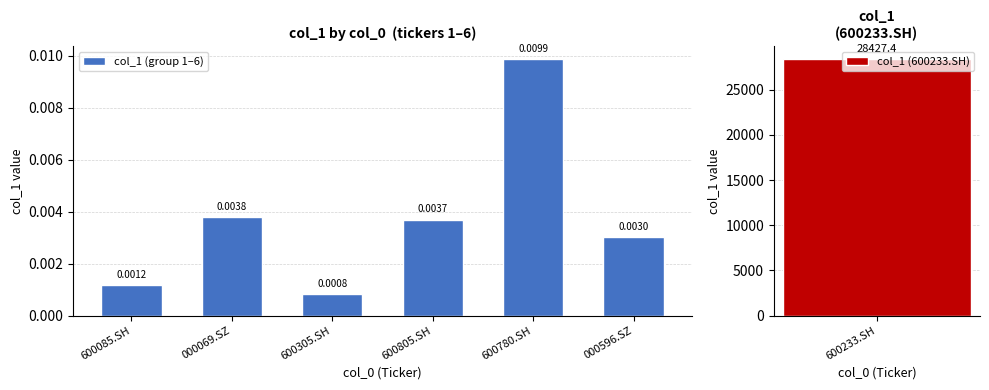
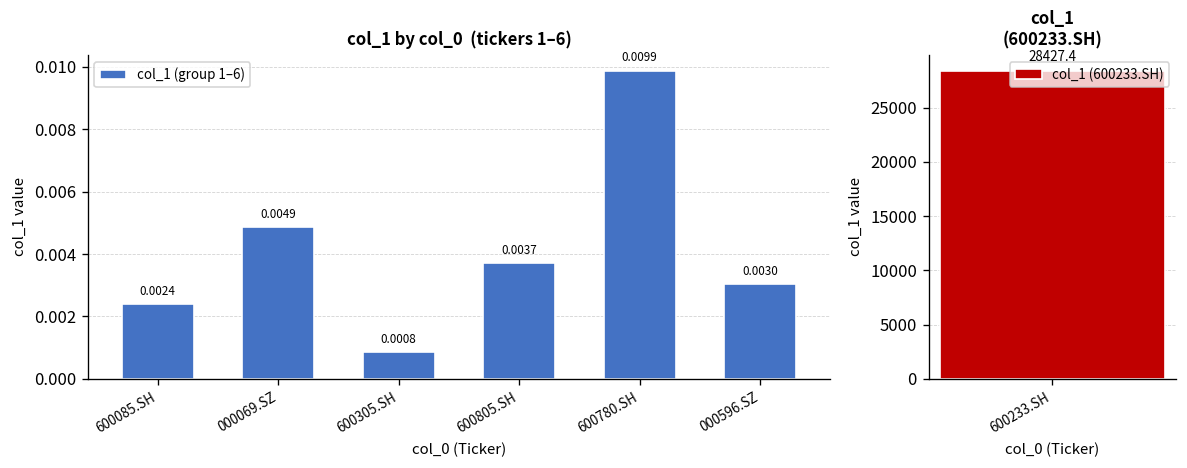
  {
    "col_1 by col_0 (tickers 1–6)": {
-     "600085.SH": 0.0012,
-     "000069.SZ": 0.0038,
+     "600085.SH": 0.0024,
+     "000069.SZ": 0.0049,
      "600305.SH": 0.0008,
      "600805.SH": 0.0037,
      "600780.SH": 0.0099,
      "000596.SZ": 0.0030
    }
  }
